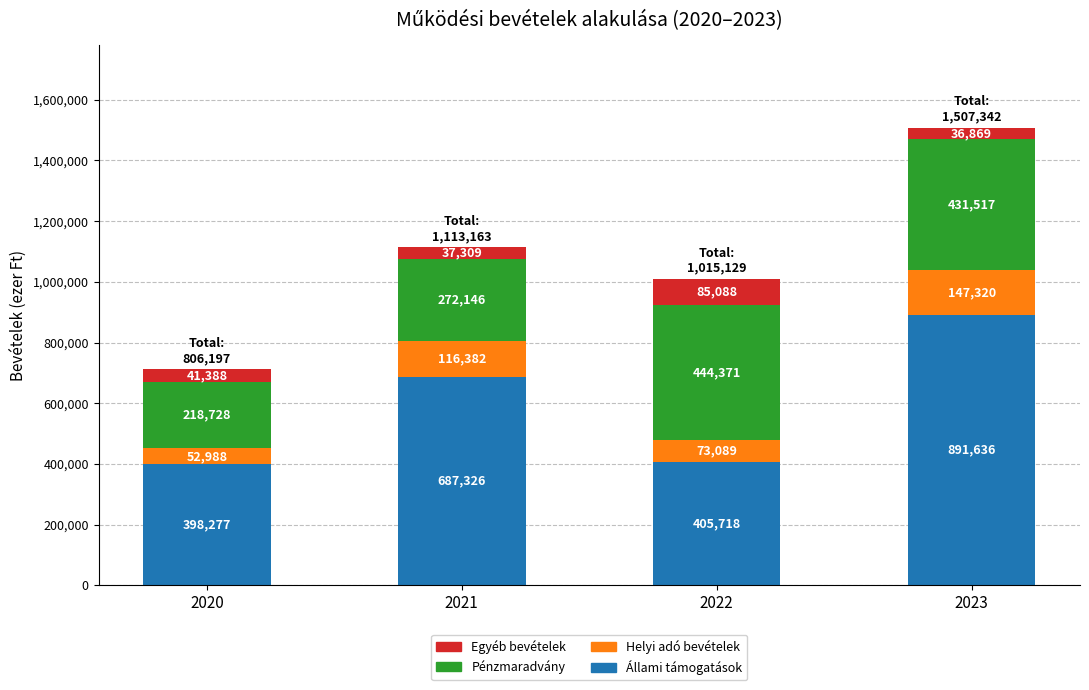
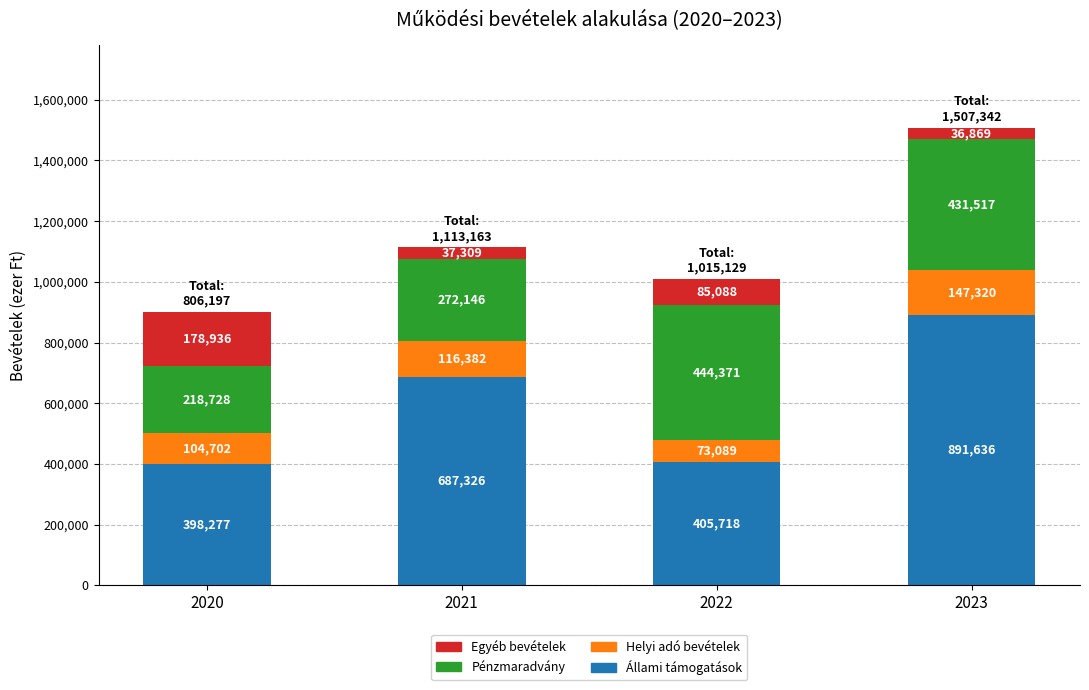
  {
    "Állami támogatások": {
      "2020": "398,277",
      "2021": "687,326",
      "2022": "405,718",
      "2023": "891,636"
    },
    "Helyi adó bevételek": {
-     "2020": "52,988",
+     "2020": "104,702",
      "2021": "116,382",
      "2022": "73,089",
      "2023": "147,320"
    },
    "Pénzmaradvány": {
      "2020": "218,728",
      "2021": "272,146",
      "2022": "444,371",
      "2023": "431,517"
    },
    "Egyéb bevételek": {
-     "2020": "41,388",
+     "2020": "178,936",
      "2021": "37,309",
      "2022": "85,088",
      "2023": "36,869"
    }
  }
